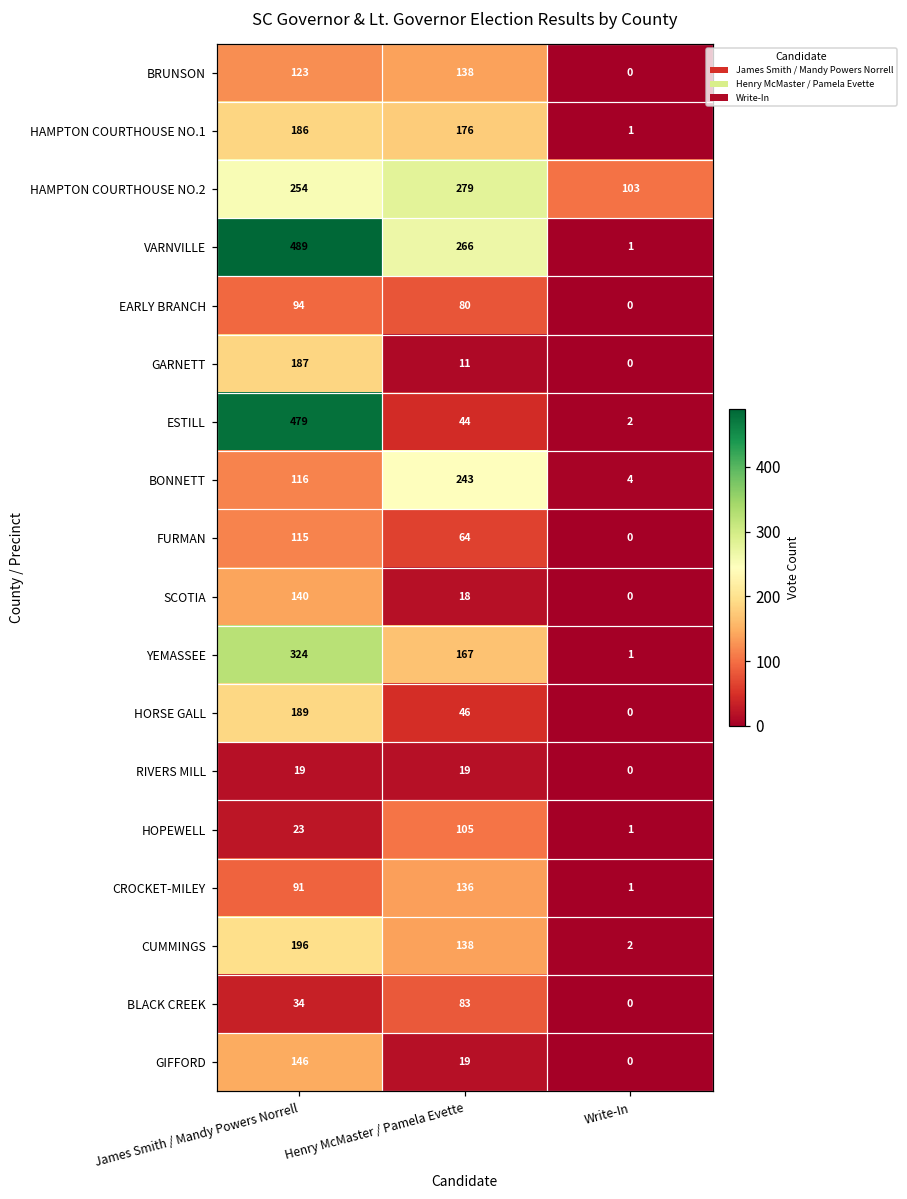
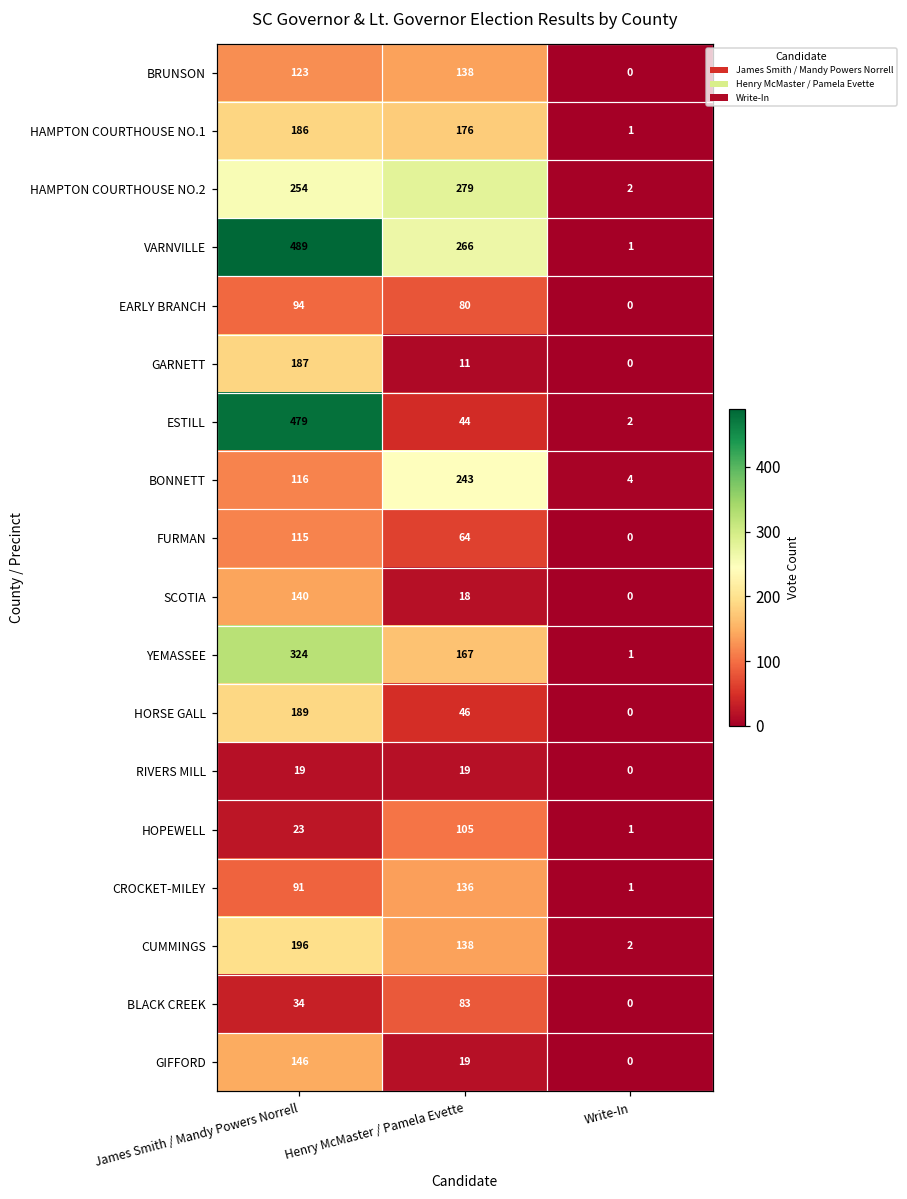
  {
    "BRUNSON": {
      "James Smith / Mandy Powers Norrell": 123,
      "Henry McMaster / Pamela Evette": 138,
      "Write-In": 0
    },
    "HAMPTON COURTHOUSE NO.1": {
      "James Smith / Mandy Powers Norrell": 186,
      "Henry McMaster / Pamela Evette": 176,
      "Write-In": 1
    },
    "HAMPTON COURTHOUSE NO.2": {
      "James Smith / Mandy Powers Norrell": 254,
      "Henry McMaster / Pamela Evette": 279,
-     "Write-In": 103
+     "Write-In": 2
    },
    "VARNVILLE": {
      "James Smith / Mandy Powers Norrell": 489,
      "Henry McMaster / Pamela Evette": 266,
      "Write-In": 1
    },
    "EARLY BRANCH": {
      "James Smith / Mandy Powers Norrell": 94,
      "Henry McMaster / Pamela Evette": 80,
      "Write-In": 0
    },
    "GARNETT": {
      "James Smith / Mandy Powers Norrell": 187,
      "Henry McMaster / Pamela Evette": 11,
      "Write-In": 0
    },
    "ESTILL": {
      "James Smith / Mandy Powers Norrell": 479,
      "Henry McMaster / Pamela Evette": 44,
      "Write-In": 2
    },
    "BONNETT": {
      "James Smith / Mandy Powers Norrell": 116,
      "Henry McMaster / Pamela Evette": 243,
      "Write-In": 4
    },
    "FURMAN": {
      "James Smith / Mandy Powers Norrell": 115,
      "Henry McMaster / Pamela Evette": 64,
      "Write-In": 0
    },
    "SCOTIA": {
      "James Smith / Mandy Powers Norrell": 140,
      "Henry McMaster / Pamela Evette": 18,
      "Write-In": 0
    },
    "YEMASSEE": {
      "James Smith / Mandy Powers Norrell": 324,
      "Henry McMaster / Pamela Evette": 167,
      "Write-In": 1
    },
    "HORSE GALL": {
      "James Smith / Mandy Powers Norrell": 189,
      "Henry McMaster / Pamela Evette": 46,
      "Write-In": 0
    },
    "RIVERS MILL": {
      "James Smith / Mandy Powers Norrell": 19,
      "Henry McMaster / Pamela Evette": 19,
      "Write-In": 0
    },
    "HOPEWELL": {
      "James Smith / Mandy Powers Norrell": 23,
      "Henry McMaster / Pamela Evette": 105,
      "Write-In": 1
    },
    "CROCKET-MILEY": {
      "James Smith / Mandy Powers Norrell": 91,
      "Henry McMaster / Pamela Evette": 136,
      "Write-In": 1
    },
    "CUMMINGS": {
      "James Smith / Mandy Powers Norrell": 196,
      "Henry McMaster / Pamela Evette": 138,
      "Write-In": 2
    },
    "BLACK CREEK": {
      "James Smith / Mandy Powers Norrell": 34,
      "Henry McMaster / Pamela Evette": 83,
      "Write-In": 0
    },
    "GIFFORD": {
      "James Smith / Mandy Powers Norrell": 146,
      "Henry McMaster / Pamela Evette": 19,
      "Write-In": 0
    }
  }
